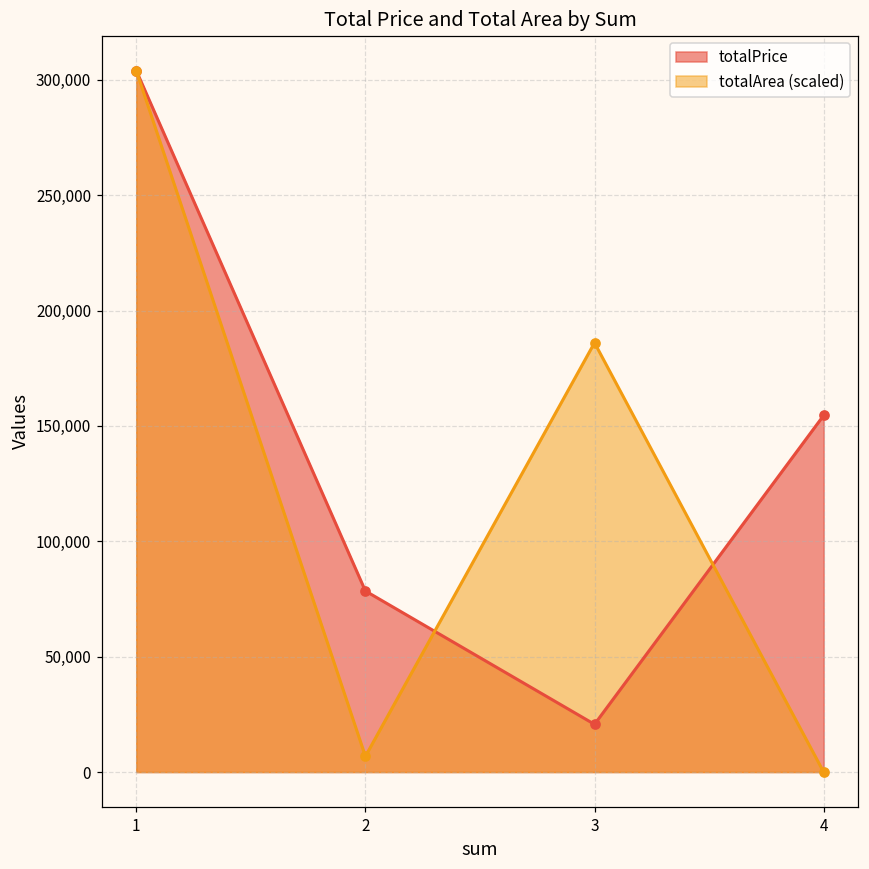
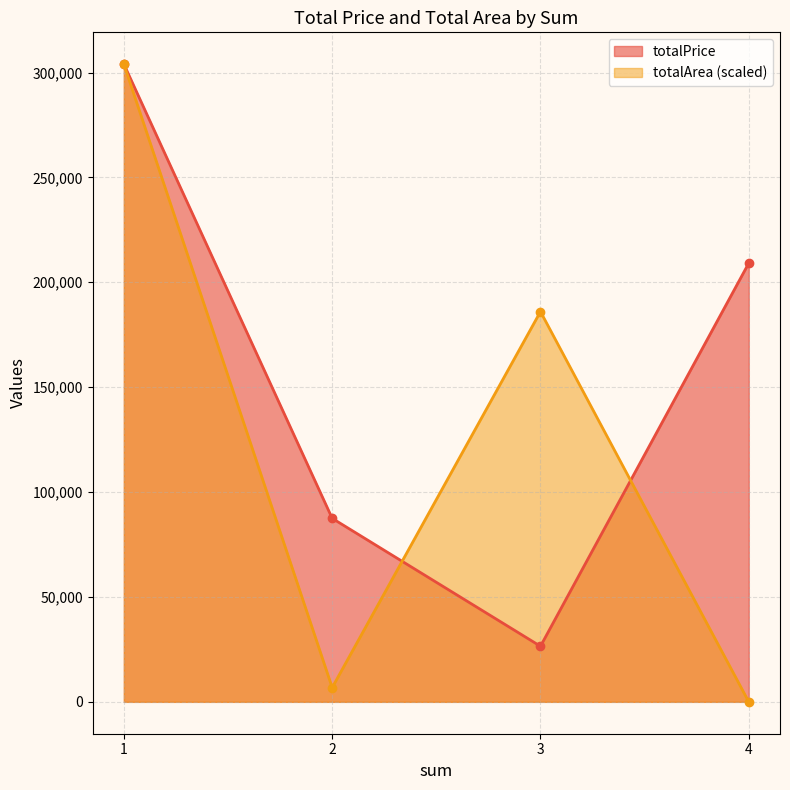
  {
    "totalPrice": {
-     "2": "78,000",
-     "3": "21,000",
-     "4": "155,000"
+     "2": "87,000",
+     "3": "27,000",
+     "4": "209,000"
    },
    "totalArea (scaled)": {
      "2": "7,000",
      "3": "186,000",
      "4": "0"
    }
  }
